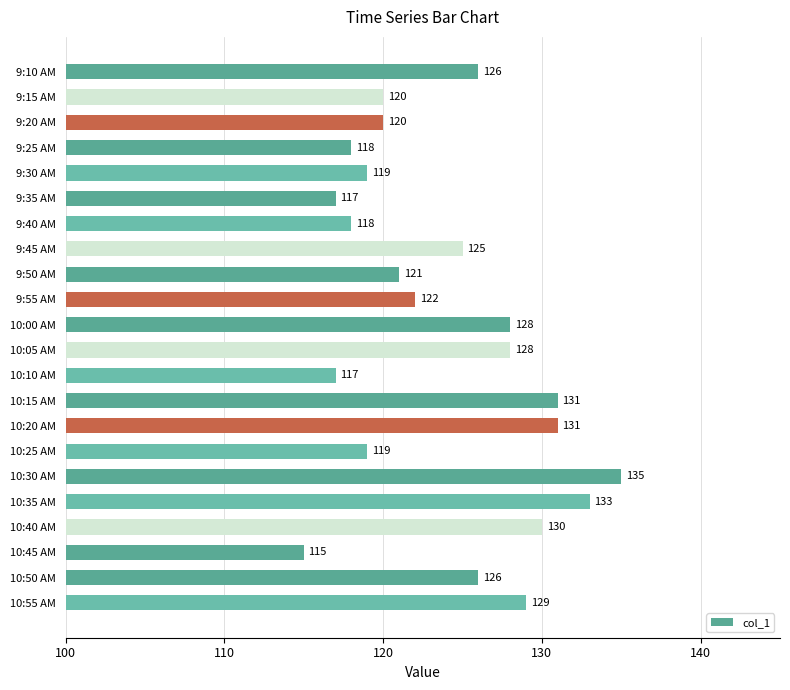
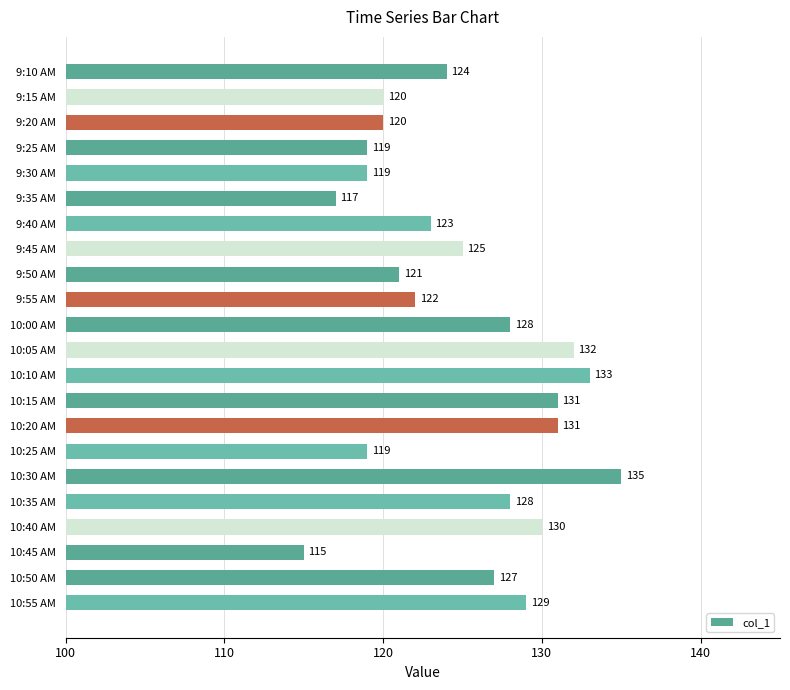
  {
-   "9:10 AM": 126,
+   "9:10 AM": 124,
    "9:15 AM": 120,
    "9:20 AM": 120,
-   "9:25 AM": 118,
+   "9:25 AM": 119,
    "9:30 AM": 119,
    "9:35 AM": 117,
-   "9:40 AM": 118,
+   "9:40 AM": 123,
    "9:45 AM": 125,
    "9:50 AM": 121,
    "9:55 AM": 122,
    "10:00 AM": 128,
-   "10:05 AM": 128,
-   "10:10 AM": 117,
+   "10:05 AM": 132,
+   "10:10 AM": 133,
    "10:15 AM": 131,
    "10:20 AM": 131,
    "10:25 AM": 119,
    "10:30 AM": 135,
-   "10:35 AM": 133,
+   "10:35 AM": 128,
    "10:40 AM": 130,
    "10:45 AM": 115,
-   "10:50 AM": 126,
+   "10:50 AM": 127,
    "10:55 AM": 129
  }
